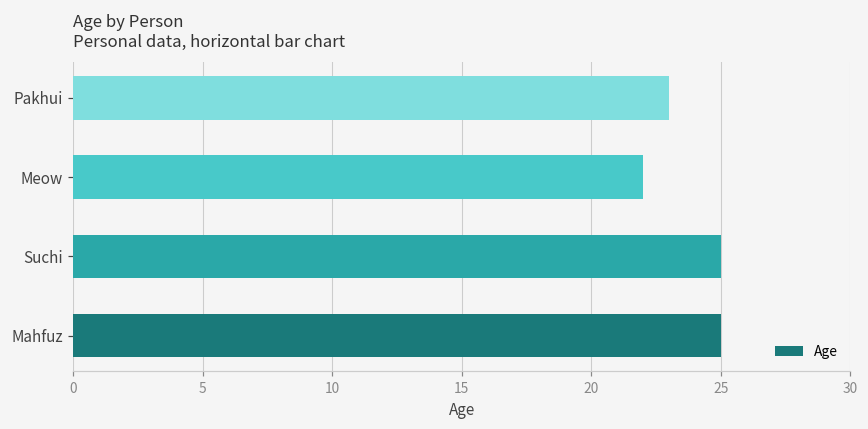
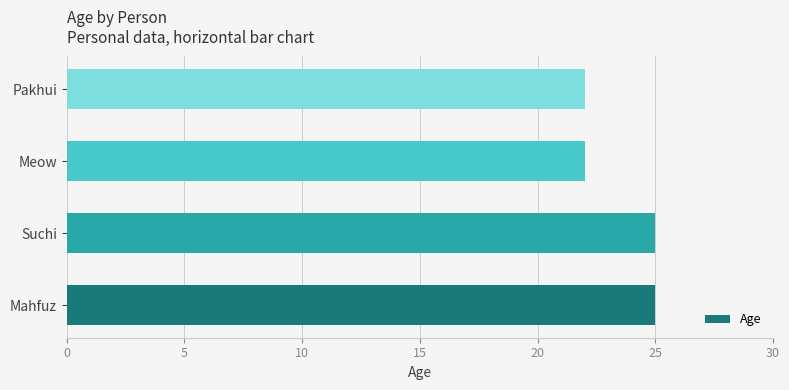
  {
-   "Pakhui": 23,
+   "Pakhui": 22,
    "Meow": 22,
    "Suchi": 25,
    "Mahfuz": 25
  }
